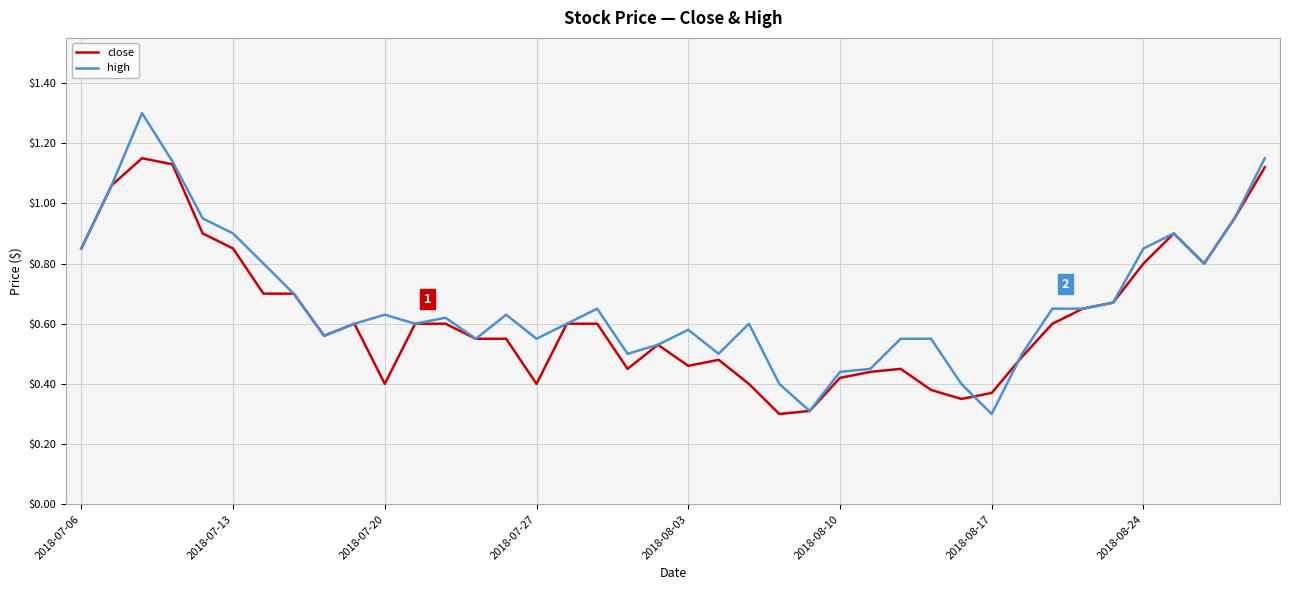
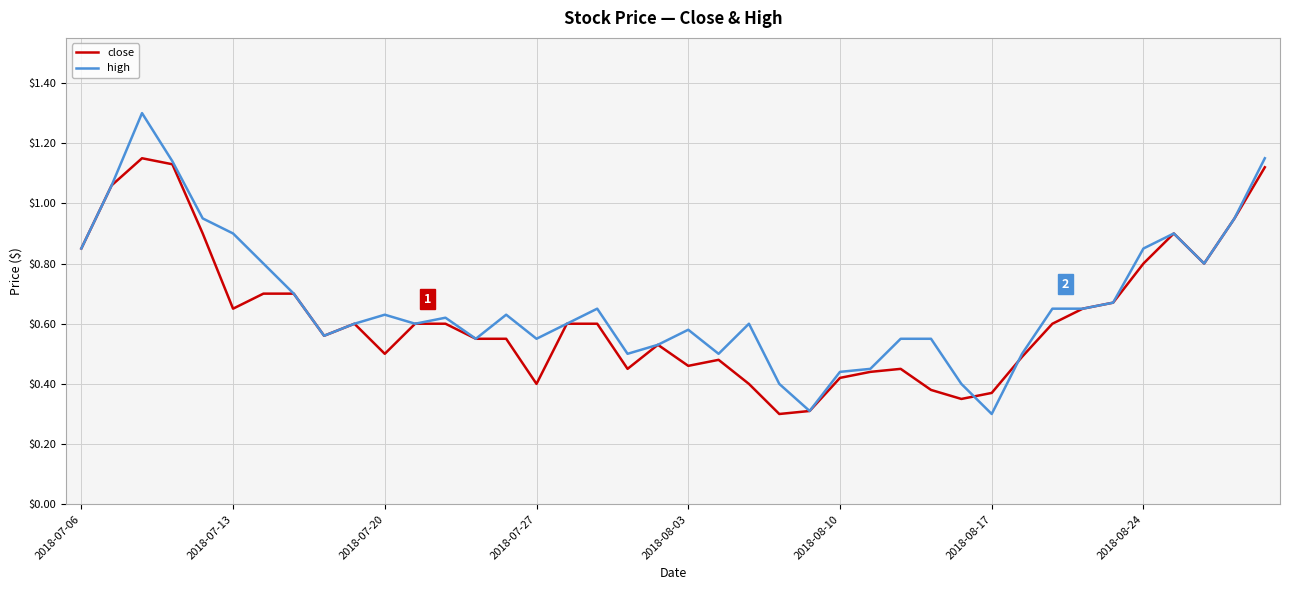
  {
    "close": {
-     "2018-07-13": "$0.85",
-     "2018-07-20": "$0.4",
+     "2018-07-13": "$0.65",
+     "2018-07-20": "$0.5",
      "2018-07-27": "$0.40",
      "2018-08-03": "$0.46",
      "2018-08-10": "$0.42",
      "2018-08-17": "$0.37",
      "2018-08-24": "$0.80"
    },
    "high": {
      "2018-07-13": "$0.90",
      "2018-07-20": "$0.63",
      "2018-07-27": "$0.55",
      "2018-08-03": "$0.58",
      "2018-08-10": "$0.44",
      "2018-08-17": "$0.30",
      "2018-08-24": "$0.85"
    }
  }
